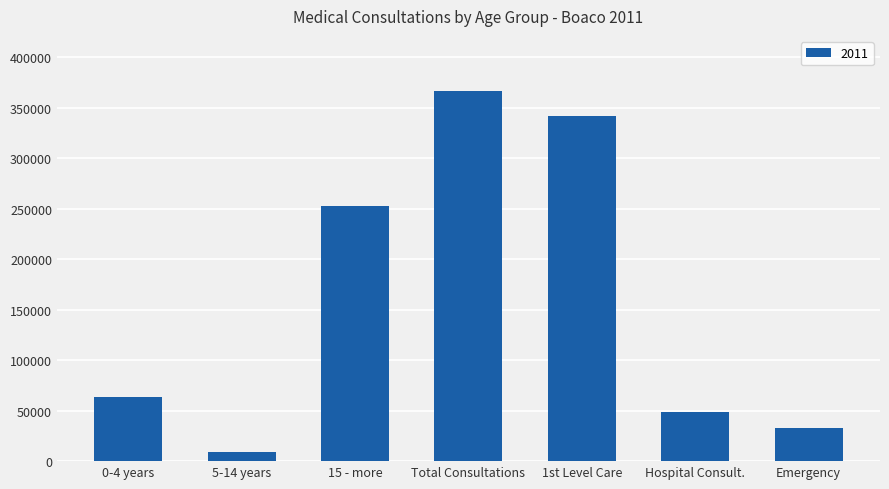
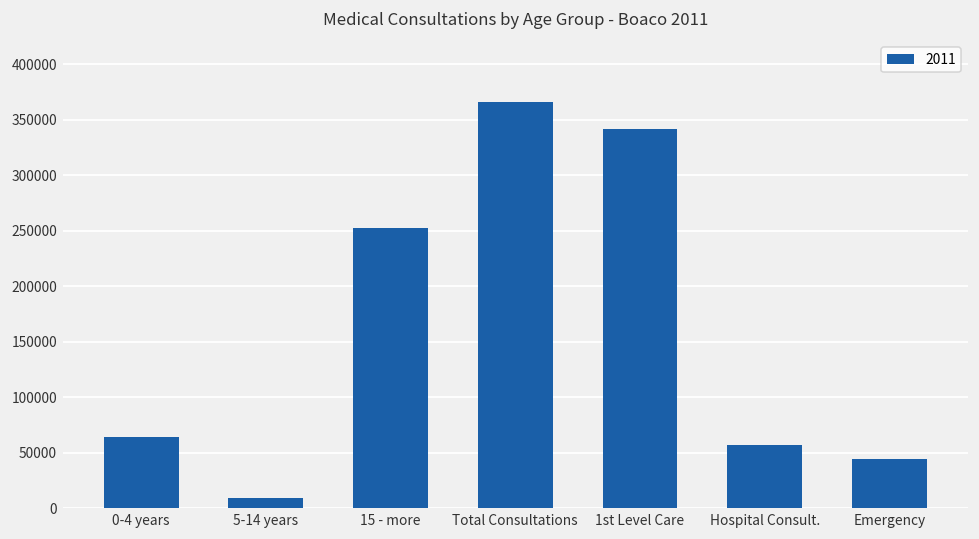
  {
    "0-4 years": 64000,
    "5-14 years": 9000,
    "15 - more": 253000,
    "Total Consultations": 366000,
    "1st Level Care": 342000,
-   "Hospital Consult.": 49000,
-   "Emergency": 33000
+   "Hospital Consult.": 57000,
+   "Emergency": 44000
  }
